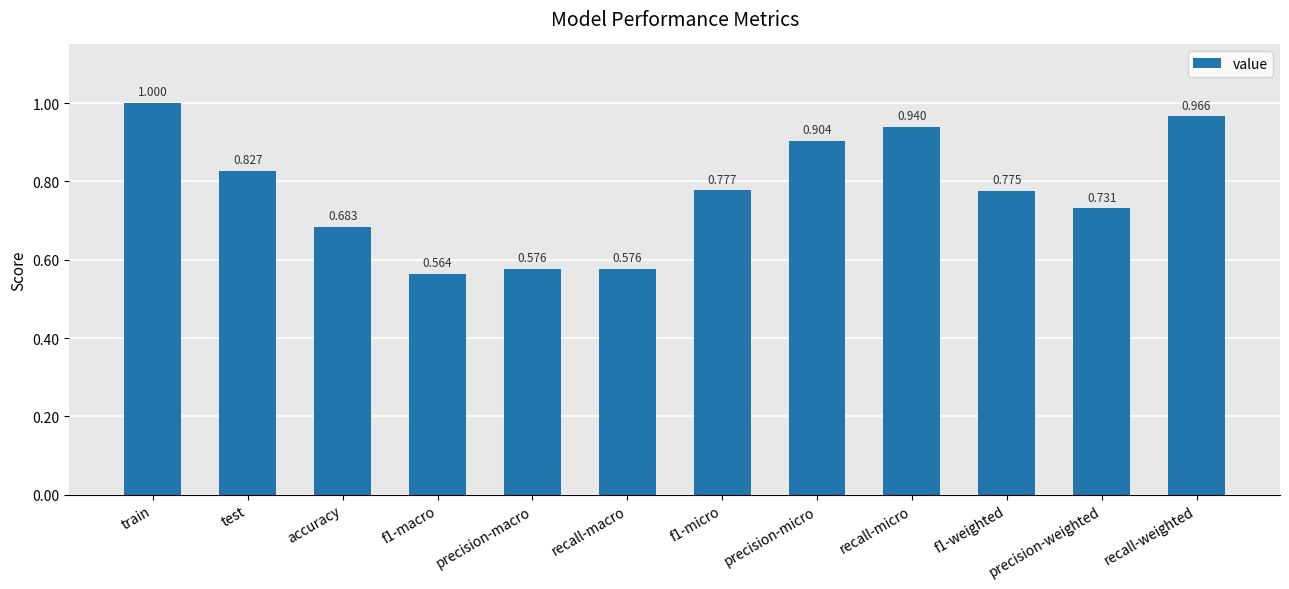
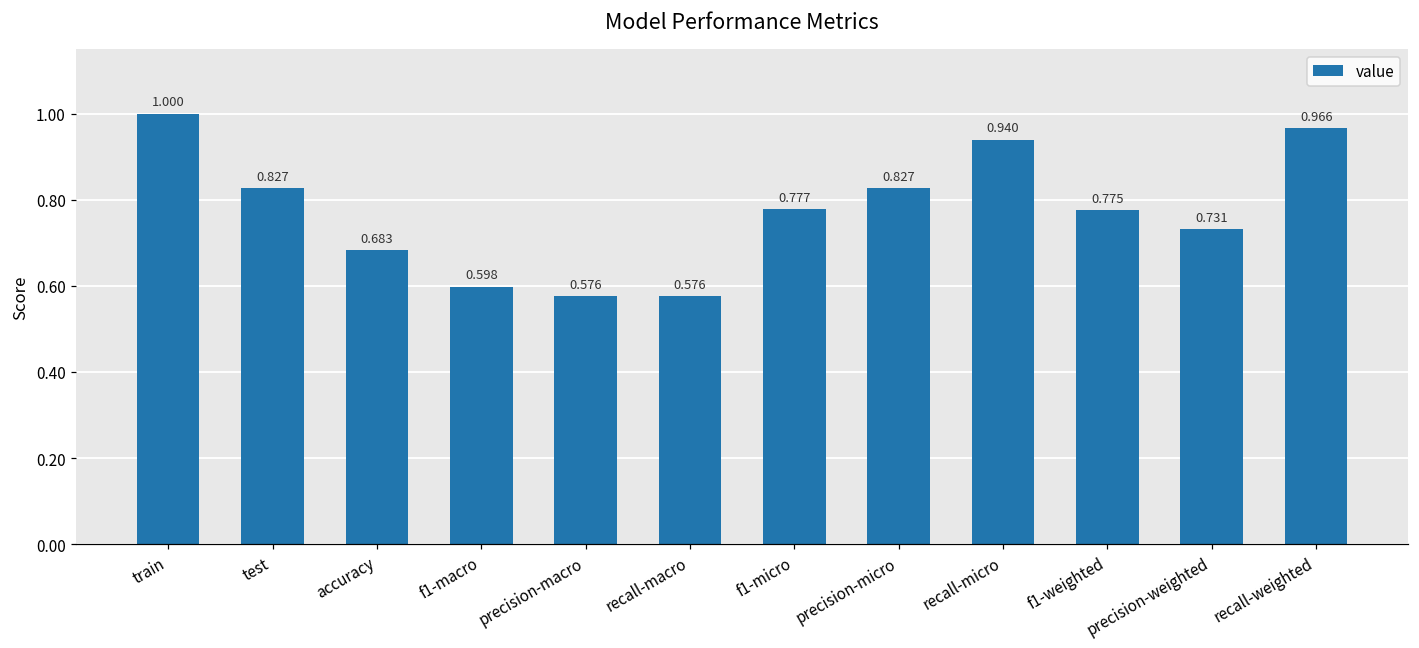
  {
    "train": 1.000,
    "test": 0.827,
    "accuracy": 0.683,
-   "f1-macro": 0.564,
+   "f1-macro": 0.598,
    "precision-macro": 0.576,
    "recall-macro": 0.576,
    "f1-micro": 0.777,
-   "precision-micro": 0.904,
+   "precision-micro": 0.827,
    "recall-micro": 0.940,
    "f1-weighted": 0.775,
    "precision-weighted": 0.731,
    "recall-weighted": 0.966
  }
